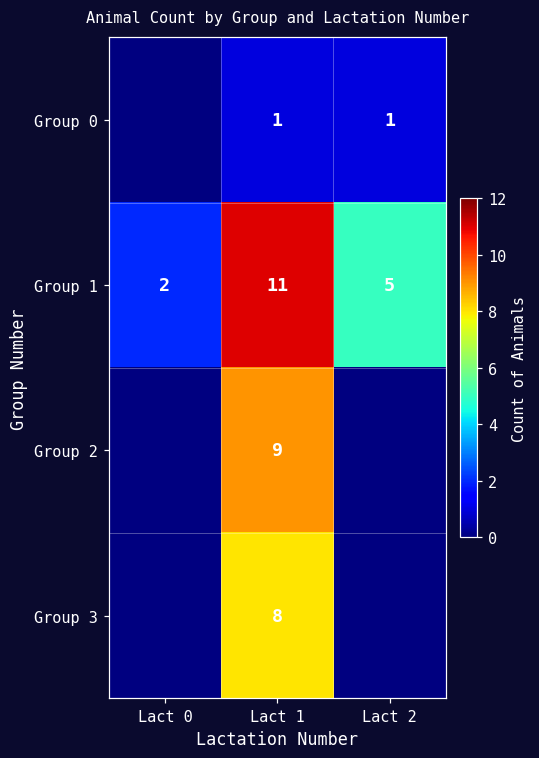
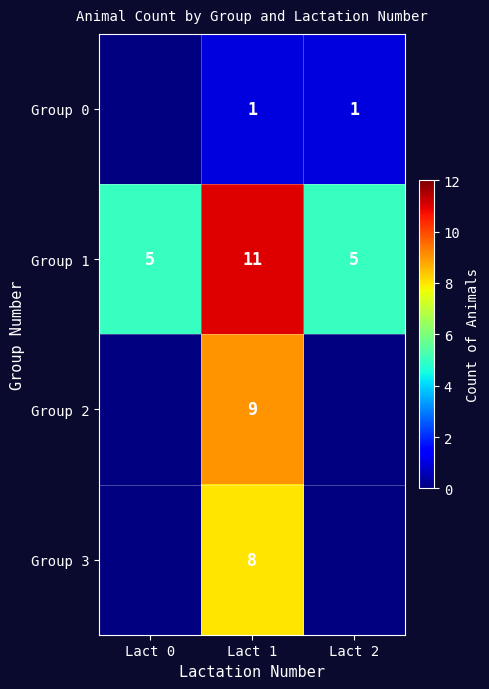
  {
    "Group 0": {
      "Lact 1": 1,
      "Lact 2": 1
    },
    "Group 1": {
-     "Lact 0": 2,
+     "Lact 0": 5,
      "Lact 1": 11,
      "Lact 2": 5
    },
    "Group 2": {
      "Lact 1": 9
    },
    "Group 3": {
      "Lact 1": 8
    }
  }
